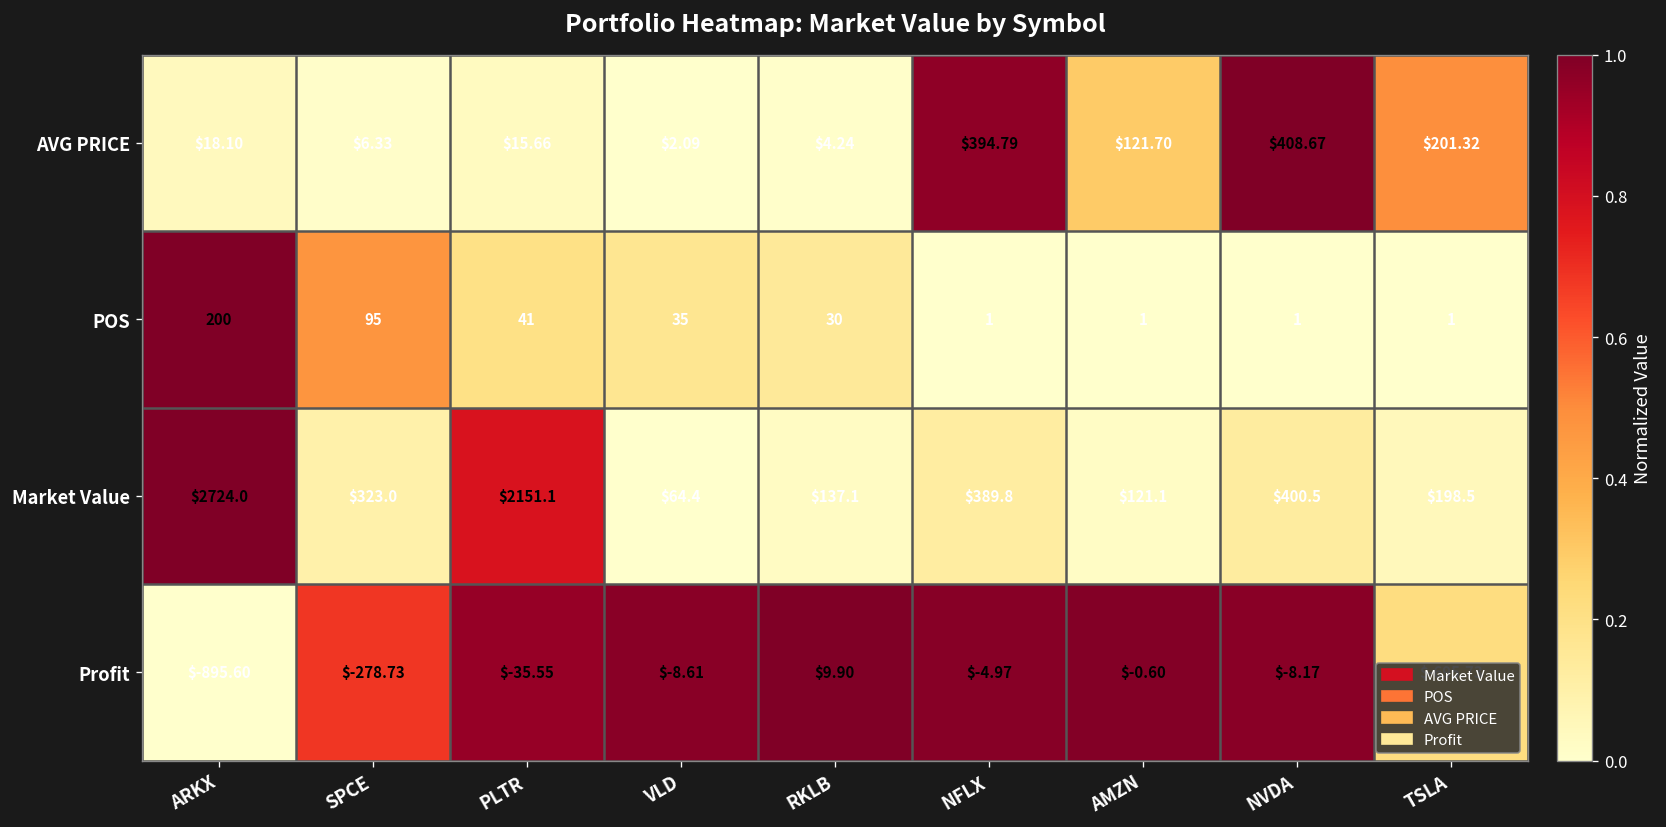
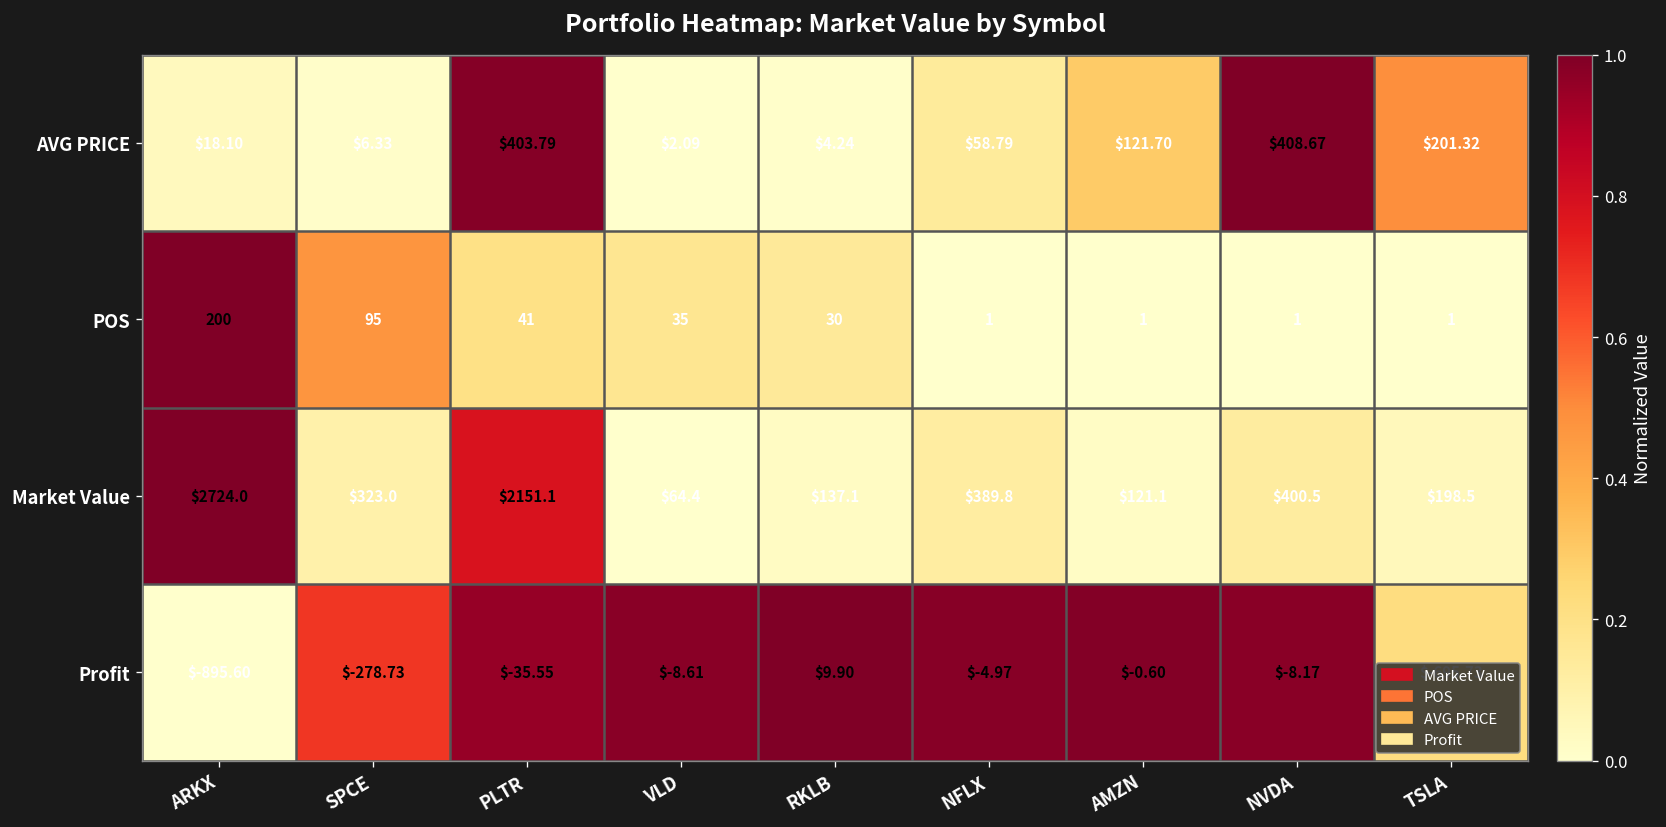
  {
    "AVG PRICE": {
      "ARKX": "$18.10",
      "SPCE": "$6.33",
-     "PLTR": "$15.66",
+     "PLTR": "$403.79",
      "VLD": "$2.09",
      "RKLB": "$4.24",
-     "NFLX": "$394.79",
+     "NFLX": "$58.79",
      "AMZN": "$121.70",
      "NVDA": "$408.67",
      "TSLA": "$201.32"
    },
    "POS": {
      "ARKX": "200",
      "SPCE": "95",
      "PLTR": "41",
      "VLD": "35",
      "RKLB": "30",
      "NFLX": "1",
      "AMZN": "1",
      "NVDA": "1",
      "TSLA": "1"
    },
    "Market Value": {
      "ARKX": "$2724.0",
      "SPCE": "$323.0",
      "PLTR": "$2151.1",
      "VLD": "$64.4",
      "RKLB": "$137.1",
      "NFLX": "$389.8",
      "AMZN": "$121.1",
      "NVDA": "$400.5",
      "TSLA": "$198.5"
    },
    "Profit": {
      "ARKX": "$-895.60",
      "SPCE": "$-278.73",
      "PLTR": "$-35.55",
      "VLD": "$-8.61",
      "RKLB": "$9.90",
      "NFLX": "$-4.97",
      "AMZN": "$-0.60",
      "NVDA": "$-8.17"
    }
  }
